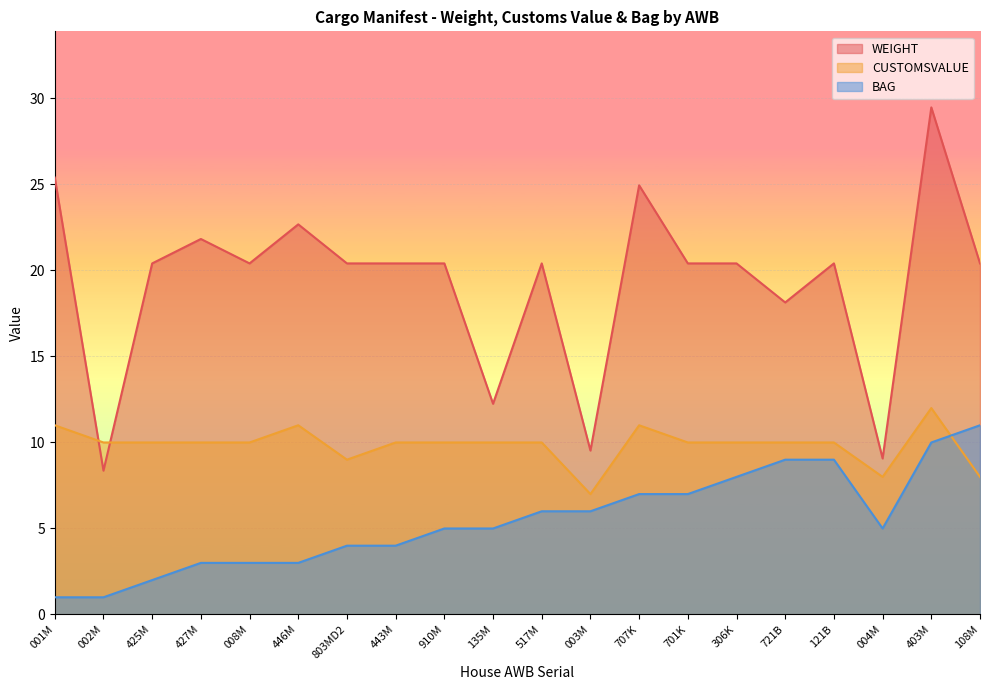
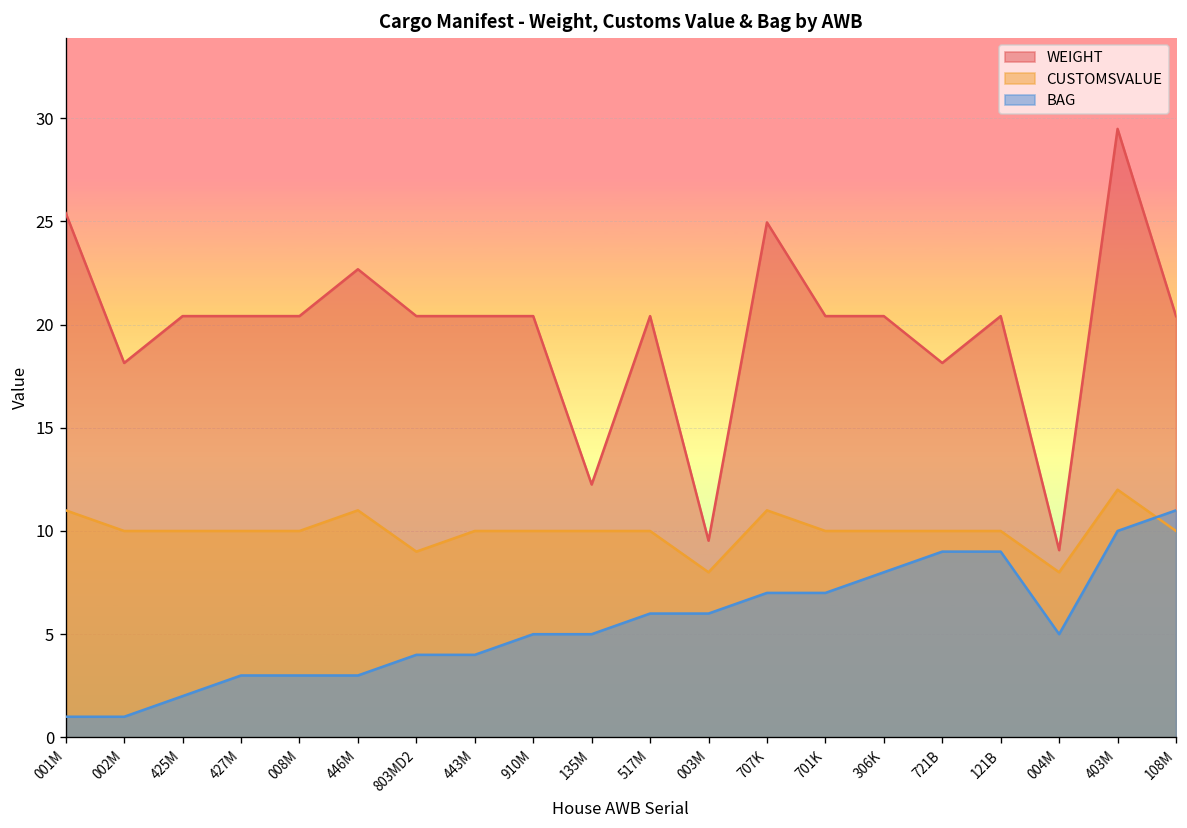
  {
    "WEIGHT": {
      "001M": 25.4,
-     "002M": 8.4,
+     "002M": 18.1,
      "425M": 20.4,
-     "427M": 21.8,
+     "427M": 20.4,
      "008M": 20.4,
      "446M": 22.7,
      "803MD2": 20.4,
      "443M": 20.4,
      "910M": 20.4,
      "135M": 12.3,
      "517M": 20.4,
      "003M": 9.5,
      "707K": 25.0,
      "701K": 20.4,
      "306K": 20.4,
      "721B": 18.1,
      "121B": 20.4,
      "004M": 9.1,
      "403M": 29.5,
      "108M": 20.4
    },
    "CUSTOMSVALUE": {
      "001M": 11,
      "002M": 10,
      "425M": 10,
      "427M": 10,
      "008M": 10,
      "446M": 11,
      "803MD2": 9,
      "443M": 10,
      "910M": 10,
      "135M": 10,
      "517M": 10,
-     "003M": 7,
+     "003M": 8,
      "707K": 11,
      "701K": 10,
      "306K": 10,
      "721B": 10,
      "121B": 10,
      "004M": 8,
      "403M": 12,
-     "108M": 8
+     "108M": 10
    },
    "BAG": {
      "001M": 1.0,
      "002M": 1.0,
      "425M": 2.0,
      "427M": 3.0,
      "008M": 3.0,
      "446M": 3.0,
      "803MD2": 4.0,
      "443M": 4.0,
      "910M": 5.0,
      "135M": 5.0,
      "517M": 6.0,
      "003M": 6.0,
      "707K": 7.0,
      "701K": 7.0,
      "306K": 8.0,
      "721B": 9.0,
      "121B": 9.0,
      "004M": 5.0,
      "403M": 10.0,
      "108M": 11.0
    }
  }
